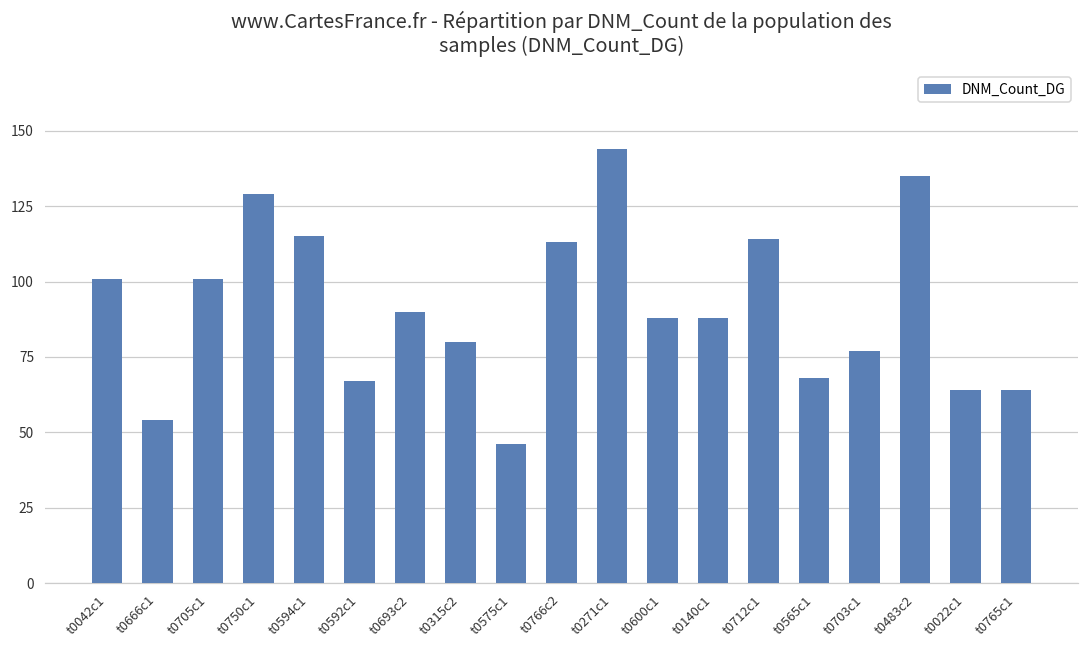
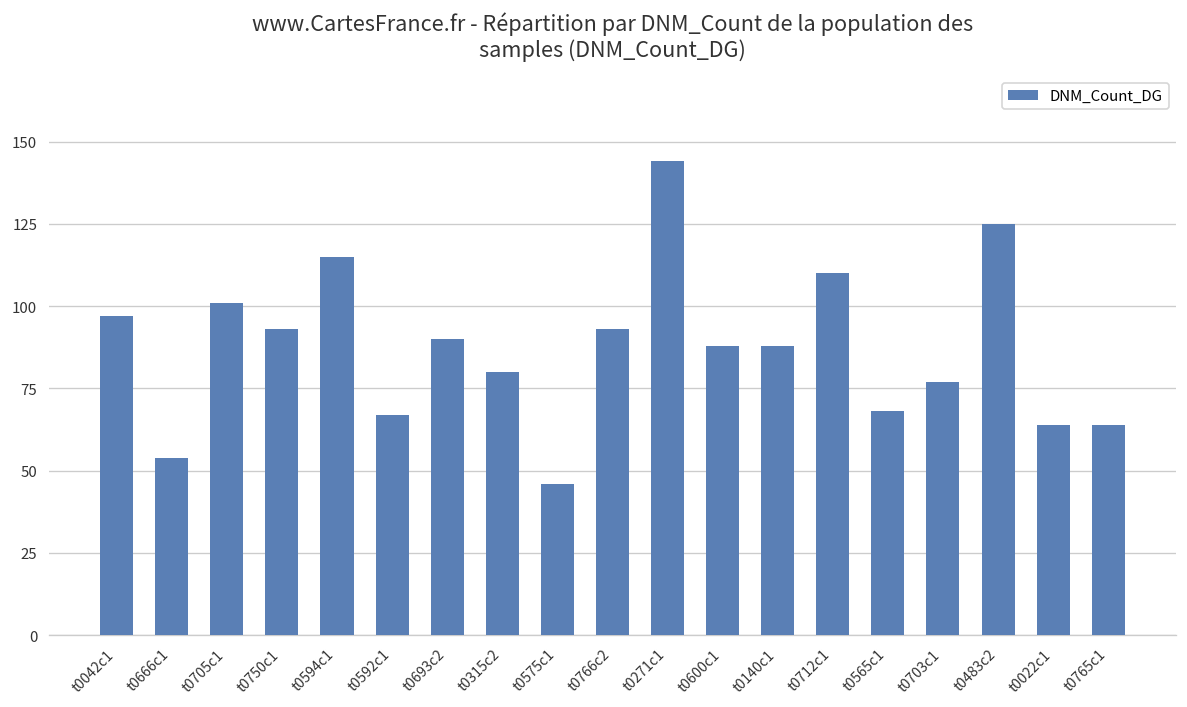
  {
-   "t0042c1": 101,
+   "t0042c1": 97,
    "t0666c1": 54,
    "t0705c1": 101,
-   "t0750c1": 129,
+   "t0750c1": 93,
    "t0594c1": 115,
    "t0592c1": 67,
    "t0693c2": 90,
    "t0315c2": 80,
    "t0575c1": 46,
-   "t0766c2": 113,
+   "t0766c2": 93,
    "t0271c1": 144,
    "t0600c1": 88,
    "t0140c1": 88,
-   "t0712c1": 114,
+   "t0712c1": 110,
    "t0565c1": 68,
    "t0703c1": 77,
-   "t0483c2": 135,
+   "t0483c2": 125,
    "t0022c1": 64,
    "t0765c1": 64
  }
